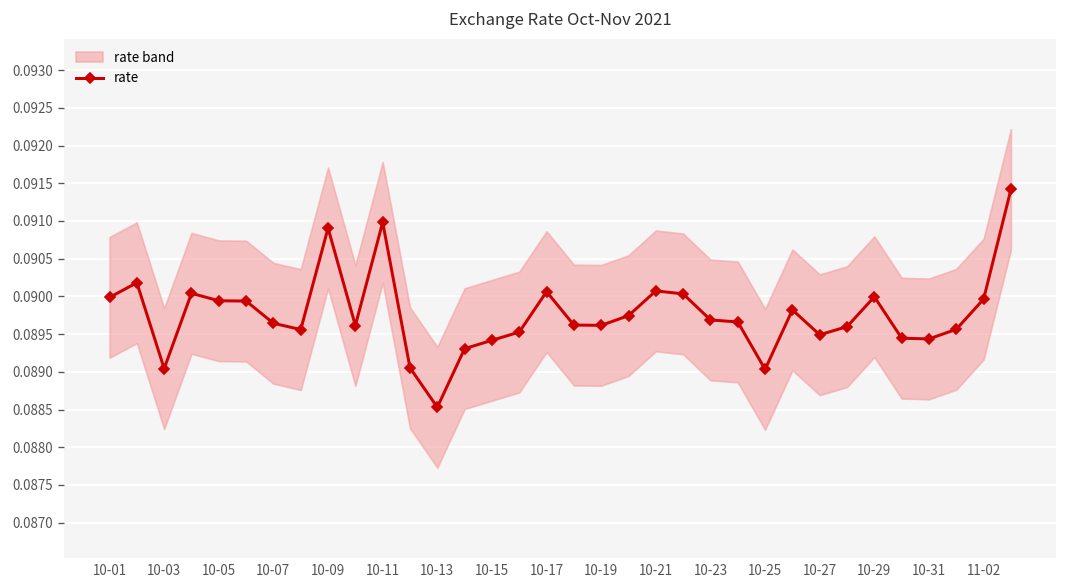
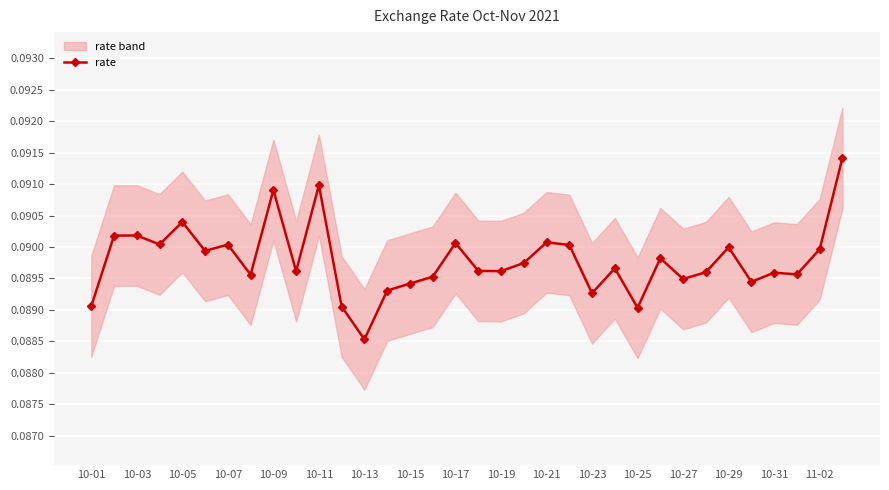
  {
    "rate": {
-     "10-01": 0.0900,
-     "10-03": 0.0890,
-     "10-05": 0.0899,
-     "10-07": 0.0896,
+     "10-01": 0.0891,
+     "10-03": 0.0902,
+     "10-05": 0.0904,
+     "10-07": 0.0900,
      "10-09": 0.0909,
      "10-11": 0.0910,
      "10-13": 0.0885,
      "10-15": 0.0894,
      "10-17": 0.0901,
      "10-19": 0.0896,
      "10-21": 0.0901,
-     "10-23": 0.0897,
+     "10-23": 0.0893,
      "10-25": 0.0890,
      "10-27": 0.0895,
      "10-29": 0.0900,
-     "10-31": 0.0894,
+     "10-31": 0.0896,
      "11-02": 0.0900
    }
  }
